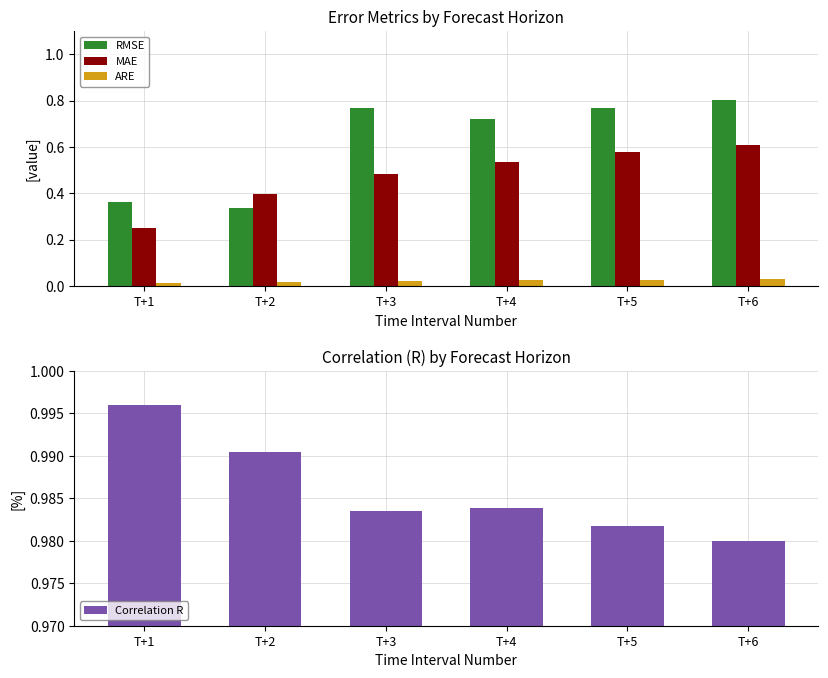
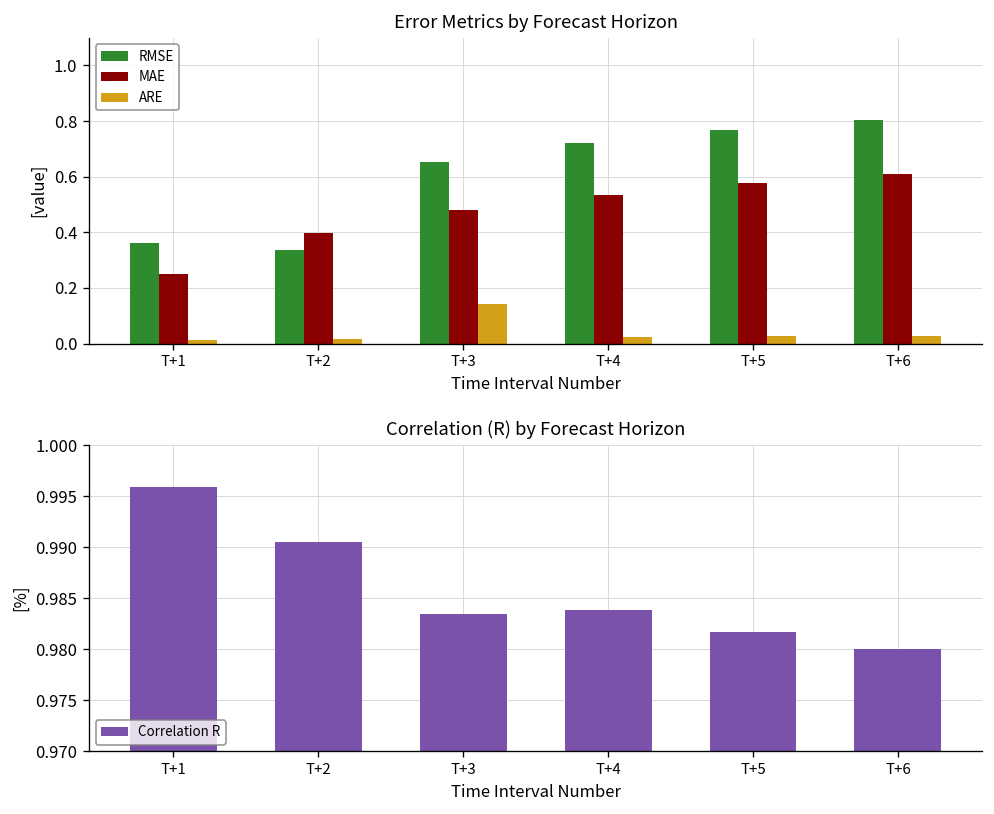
  {
    "Error Metrics by Forecast Horizon": {
      "RMSE": {
        "T+1": 0.36,
        "T+2": 0.34,
-       "T+3": 0.77,
+       "T+3": 0.65,
        "T+4": 0.72,
        "T+5": 0.77,
        "T+6": 0.80
      },
      "MAE": {
        "T+1": 0.25,
        "T+2": 0.40,
        "T+3": 0.48,
        "T+4": 0.54,
        "T+5": 0.58,
        "T+6": 0.61
      },
      "ARE": {
        "T+1": 0.01,
        "T+2": 0.02,
-       "T+3": 0.02,
+       "T+3": 0.14,
        "T+4": 0.02,
        "T+5": 0.03,
        "T+6": 0.03
      }
    },
    "Correlation (R) by Forecast Horizon": {
      "T+1": 0.996,
      "T+2": 0.990,
      "T+3": 0.983,
      "T+4": 0.984,
      "T+5": 0.982,
      "T+6": 0.980
    }
  }
